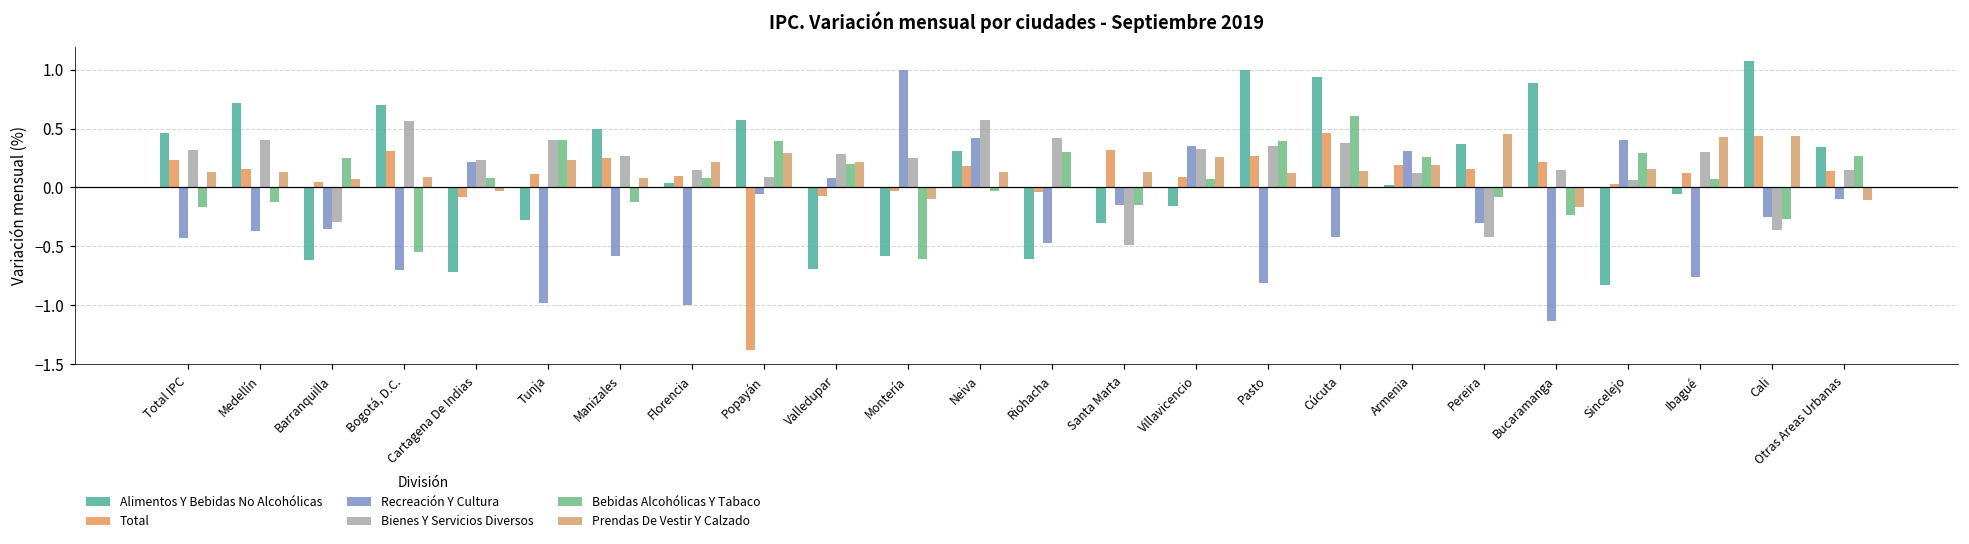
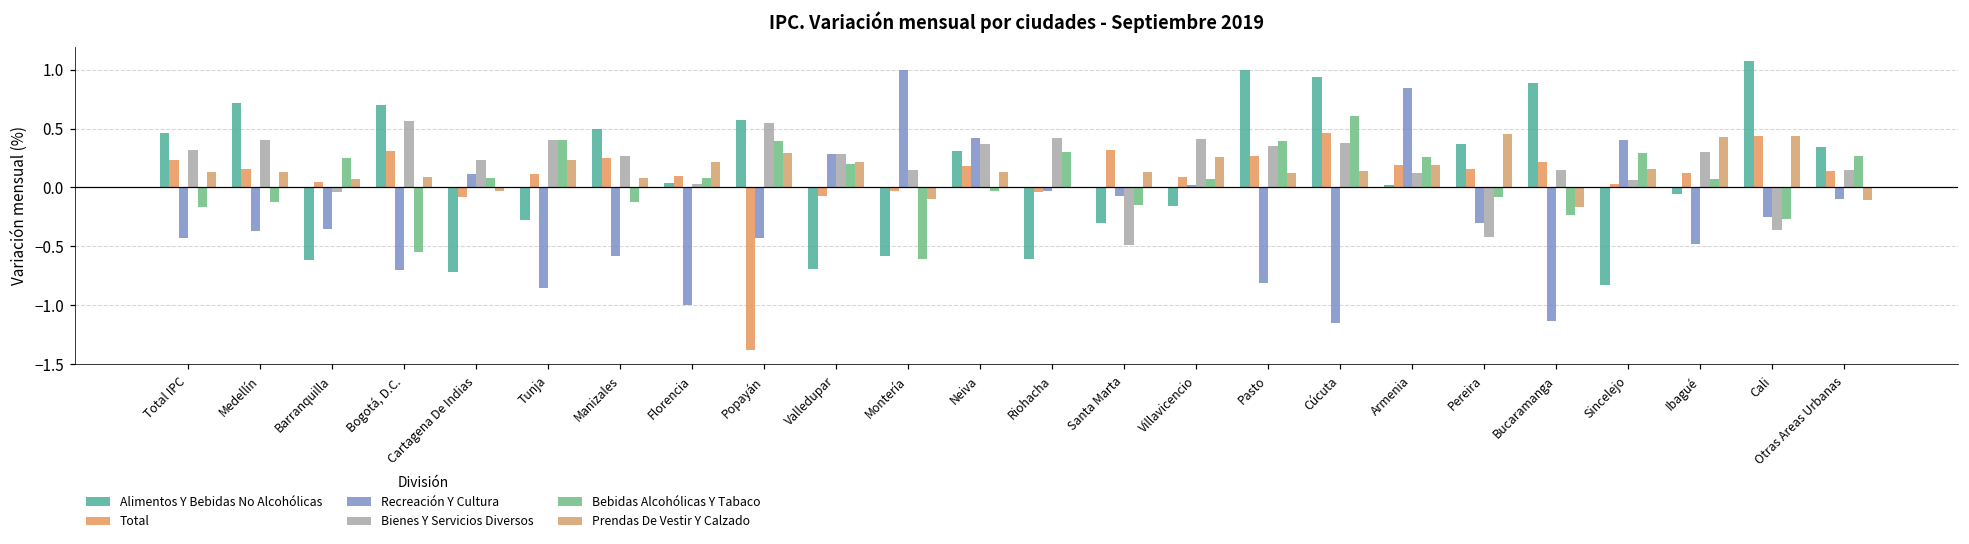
  {
    "Recreación Y Cultura": {
      "Total IPC": -0.43,
      "Medellín": -0.37,
      "Barranquilla": -0.35,
      "Bogotá, D.C.": -0.70,
-     "Cartagena De Indias": 0.22,
-     "Tunja": -0.98,
+     "Cartagena De Indias": 0.11,
+     "Tunja": -0.85,
      "Manizales": -0.58,
      "Florencia": -1.00,
-     "Popayán": -0.06,
-     "Valledupar": 0.08,
+     "Popayán": -0.43,
+     "Valledupar": 0.28,
      "Montería": 1.00,
      "Neiva": 0.42,
-     "Riohacha": -0.47,
-     "Santa Marta": -0.15,
-     "Villavicencio": 0.35,
+     "Riohacha": -0.03,
+     "Santa Marta": -0.07,
+     "Villavicencio": 0.02,
      "Pasto": -0.81,
-     "Cúcuta": -0.42,
-     "Armenia": 0.31,
+     "Cúcuta": -1.15,
+     "Armenia": 0.84,
      "Pereira": -0.30,
      "Bucaramanga": -1.13,
      "Sincelejo": 0.40,
-     "Ibagué": -0.76,
+     "Ibagué": -0.48,
      "Cali": -0.25,
      "Otras Areas Urbanas": -0.10
    },
    "Bienes Y Servicios Diversos": {
      "Total IPC": 0.32,
      "Medellín": 0.40,
-     "Barranquilla": -0.29,
+     "Barranquilla": -0.04,
      "Bogotá, D.C.": 0.56,
      "Cartagena De Indias": 0.23,
      "Tunja": 0.40,
      "Manizales": 0.27,
-     "Florencia": 0.15,
-     "Popayán": 0.09,
+     "Florencia": 0.03,
+     "Popayán": 0.55,
      "Valledupar": 0.28,
-     "Montería": 0.25,
-     "Neiva": 0.57,
+     "Montería": 0.15,
+     "Neiva": 0.37,
      "Riohacha": 0.42,
      "Santa Marta": -0.49,
-     "Villavicencio": 0.33,
+     "Villavicencio": 0.41,
      "Pasto": 0.35,
      "Cúcuta": 0.38,
      "Armenia": 0.12,
      "Pereira": -0.42,
      "Bucaramanga": 0.15,
      "Sincelejo": 0.06,
      "Ibagué": 0.30,
      "Cali": -0.36,
      "Otras Areas Urbanas": 0.15
    }
  }
